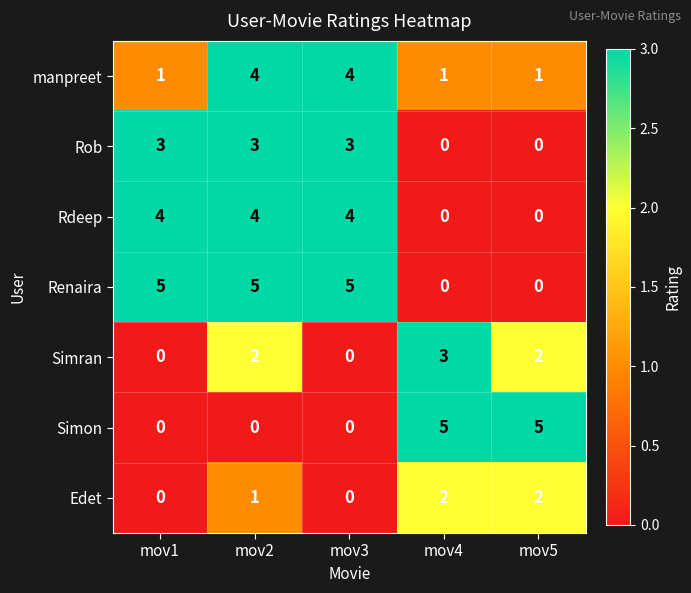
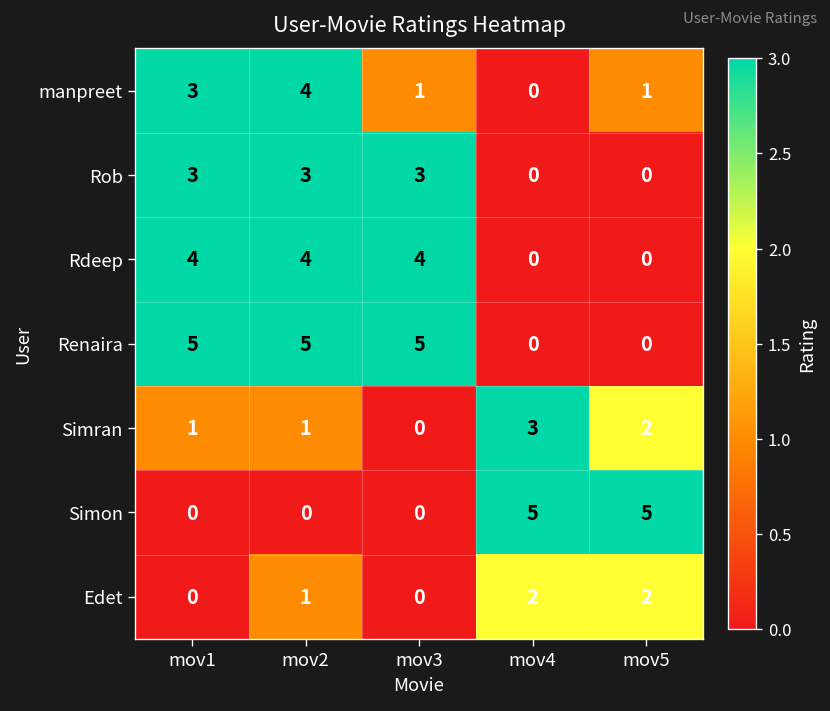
  {
    "manpreet": {
-     "mov1": 1,
+     "mov1": 3,
      "mov2": 4,
-     "mov3": 4,
-     "mov4": 1,
+     "mov3": 1,
+     "mov4": 0,
      "mov5": 1
    },
    "Rob": {
      "mov1": 3,
      "mov2": 3,
      "mov3": 3,
      "mov4": 0,
      "mov5": 0
    },
    "Rdeep": {
      "mov1": 4,
      "mov2": 4,
      "mov3": 4,
      "mov4": 0,
      "mov5": 0
    },
    "Renaira": {
      "mov1": 5,
      "mov2": 5,
      "mov3": 5,
      "mov4": 0,
      "mov5": 0
    },
    "Simran": {
-     "mov1": 0,
-     "mov2": 2,
+     "mov1": 1,
+     "mov2": 1,
      "mov3": 0,
      "mov4": 3,
      "mov5": 2
    },
    "Simon": {
      "mov1": 0,
      "mov2": 0,
      "mov3": 0,
      "mov4": 5,
      "mov5": 5
    },
    "Edet": {
      "mov1": 0,
      "mov2": 1,
      "mov3": 0,
      "mov4": 2,
      "mov5": 2
    }
  }
